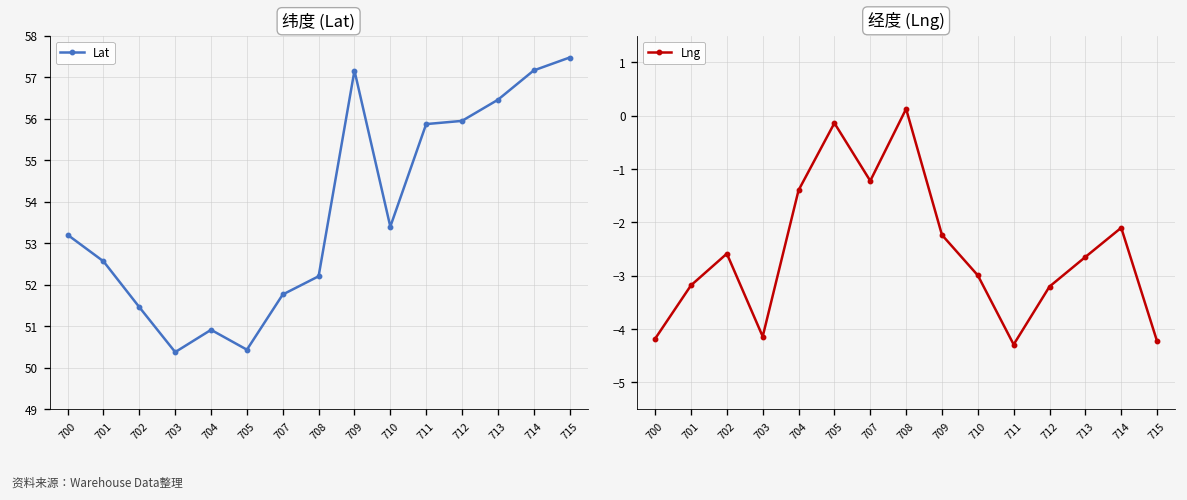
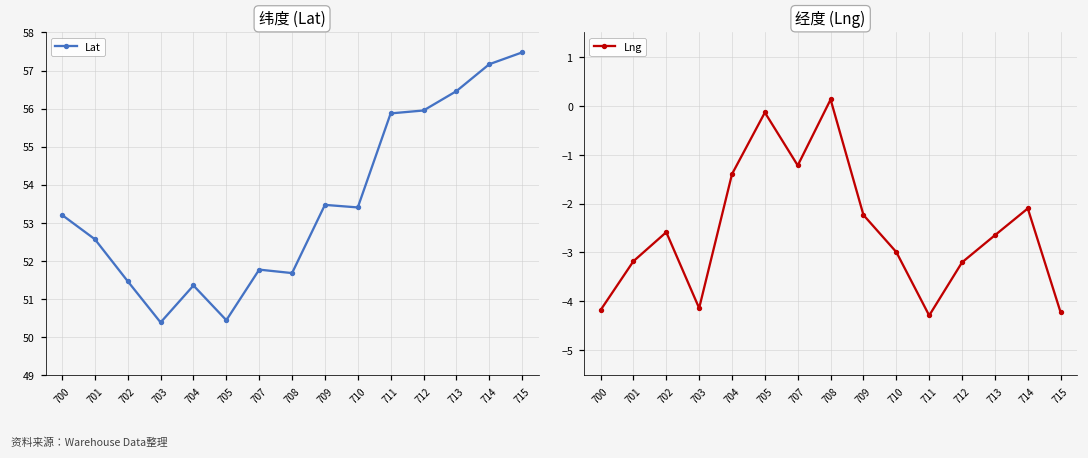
  {
    "纬度 (Lat)": {
      "700": 53.2,
      "701": 52.6,
      "702": 51.5,
      "703": 50.4,
-     "704": 50.9,
+     "704": 51.3,
      "705": 50.4,
      "707": 51.8,
-     "708": 52.2,
-     "709": 57.2,
+     "708": 51.7,
+     "709": 53.5,
      "710": 53.4,
      "711": 55.9,
      "712": 55.9,
      "713": 56.5,
      "714": 57.2,
      "715": 57.5
    },
    "经度 (Lng)": {
      "700": -4.2,
      "701": -3.2,
      "702": -2.6,
      "703": -4.1,
      "704": -1.4,
      "705": -0.1,
      "707": -1.2,
      "708": 0.1,
      "709": -2.2,
      "710": -3.0,
      "711": -4.3,
      "712": -3.2,
      "713": -2.6,
      "714": -2.1,
      "715": -4.2
    }
  }
